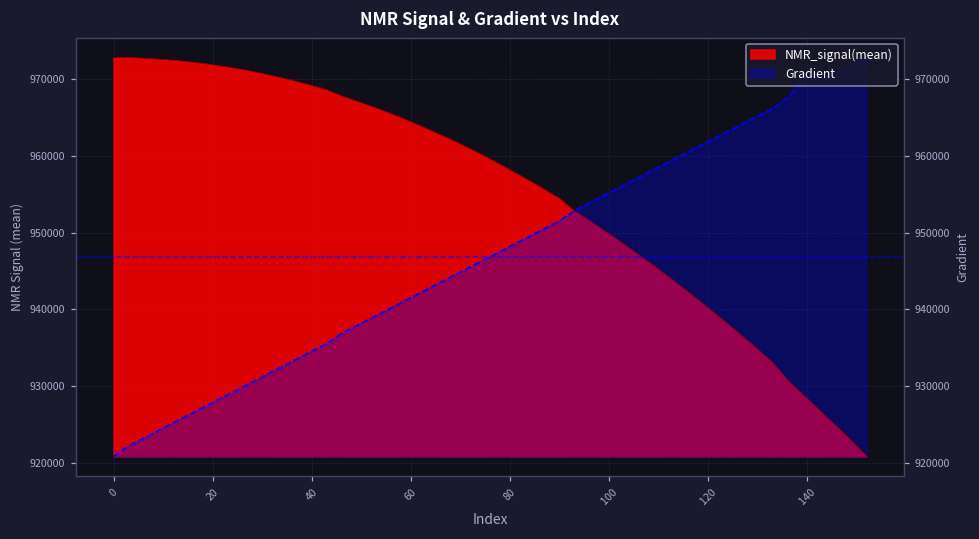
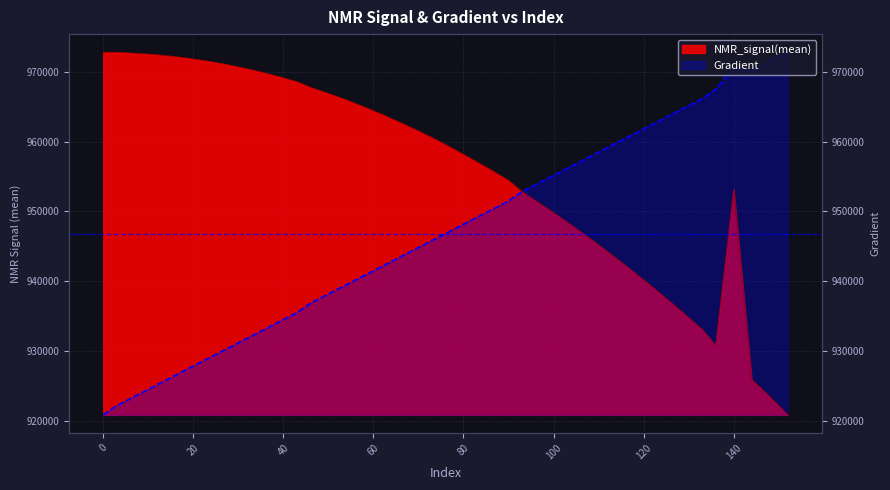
  {
    "NMR_signal(mean)": {
      "0": 973000,
-     "140": 928000
+     "140": 953000
    },
    "Gradient": {
      "0": 921000
    }
  }
